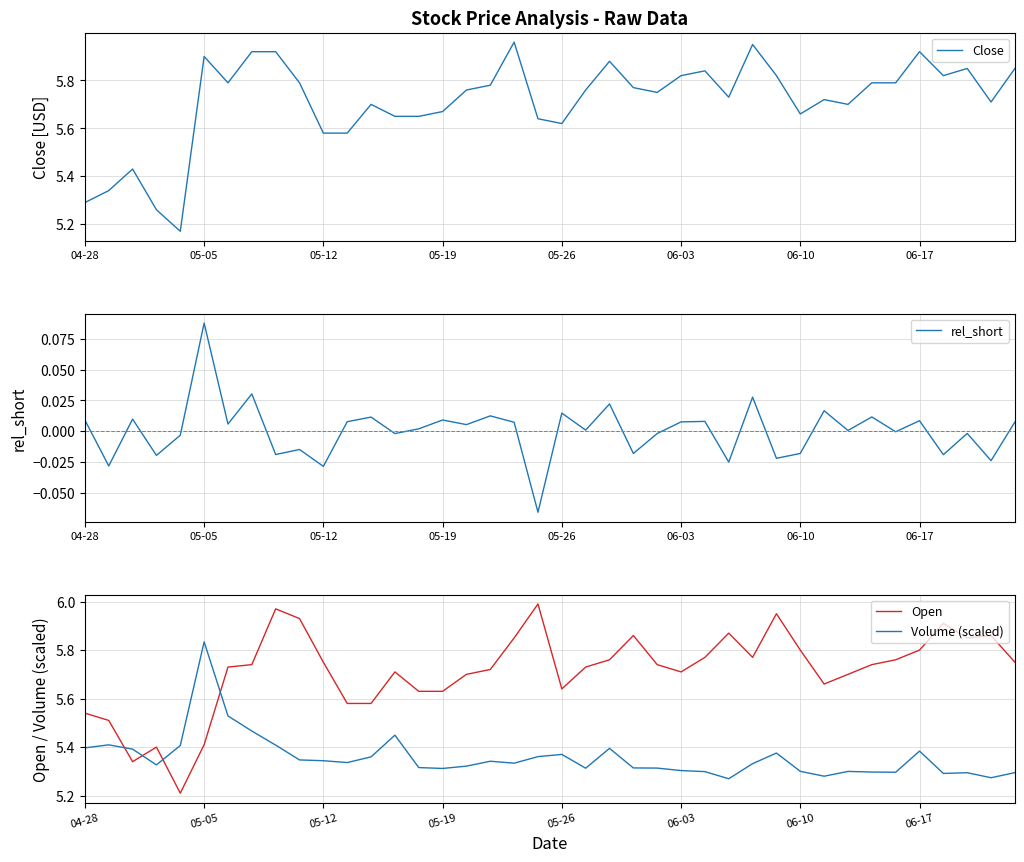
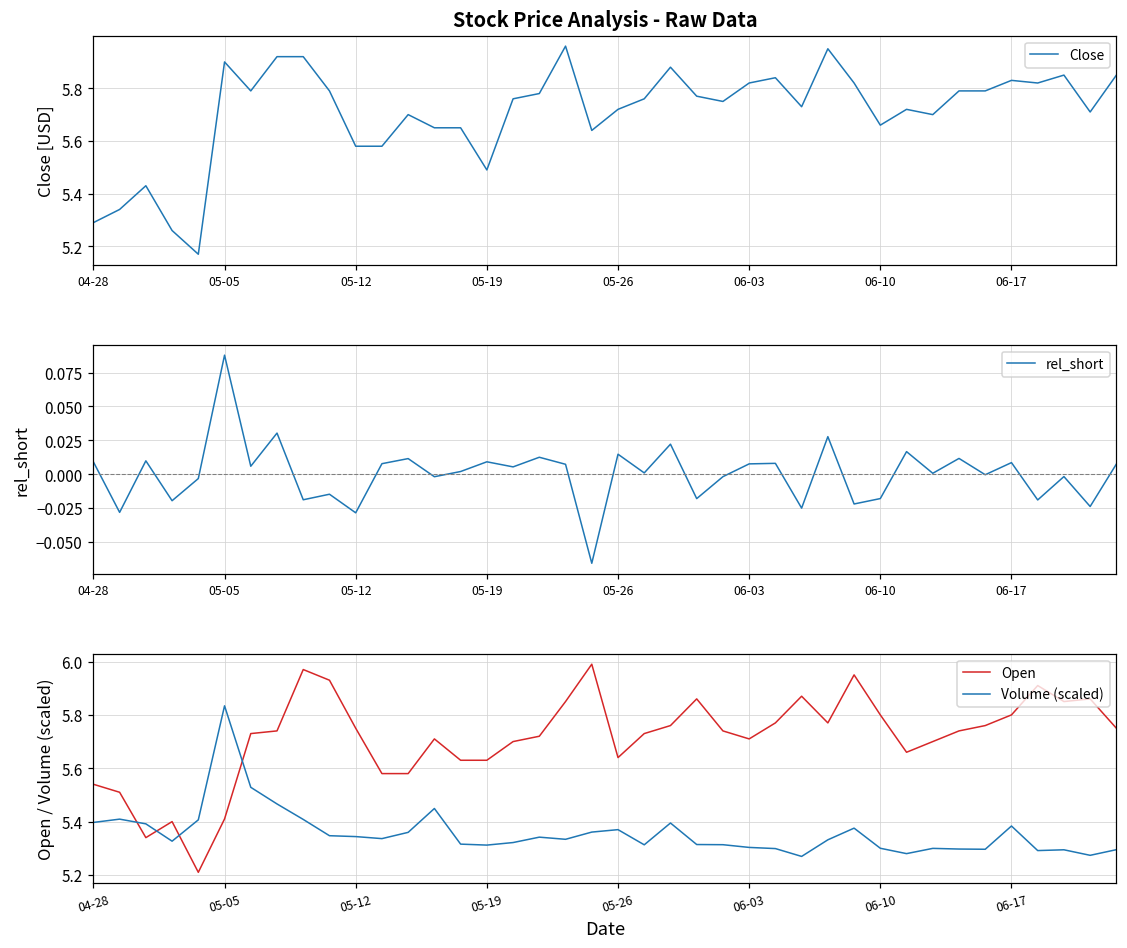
  {
    "Stock Price Analysis - Raw Data": {
      "04-28": 5.29,
      "05-05": 5.90,
      "05-12": 5.58,
-     "05-19": 5.67,
-     "05-26": 5.62,
+     "05-19": 5.49,
+     "05-26": 5.72,
      "06-03": 5.82,
      "06-10": 5.66,
-     "06-17": 5.92
+     "06-17": 5.83
    }
  }
